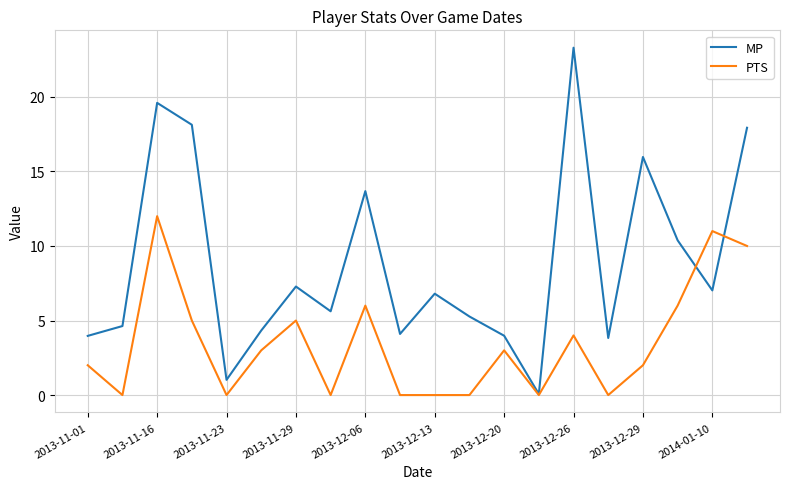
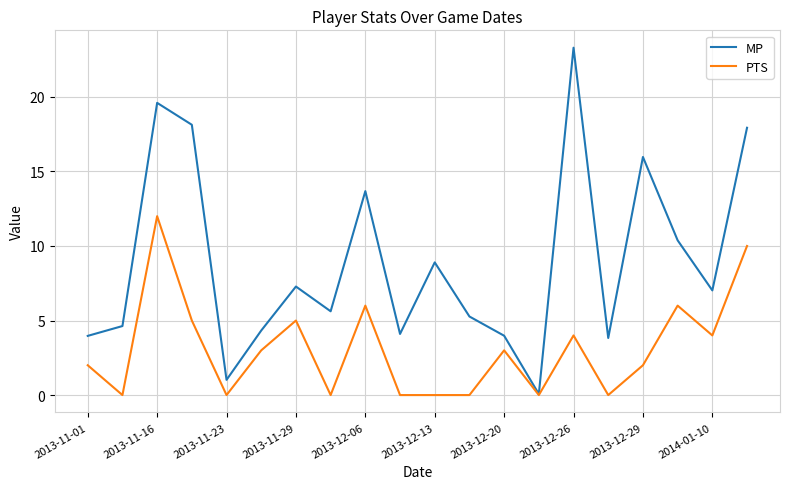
  {
    "MP": {
      "2013-11-01": 4.0,
      "2013-11-16": 19.6,
      "2013-11-23": 1.0,
      "2013-11-29": 7.3,
      "2013-12-06": 13.7,
-     "2013-12-13": 6.8,
+     "2013-12-13": 8.9,
      "2013-12-20": 4.0,
      "2013-12-26": 23.3,
      "2013-12-29": 16.0,
      "2014-01-10": 7.0
    },
    "PTS": {
      "2013-11-01": 2,
      "2013-11-16": 12,
      "2013-11-23": 0,
      "2013-11-29": 5,
      "2013-12-06": 6,
      "2013-12-13": 0,
      "2013-12-20": 3,
      "2013-12-26": 4,
      "2013-12-29": 2,
-     "2014-01-10": 11
+     "2014-01-10": 4
    }
  }
